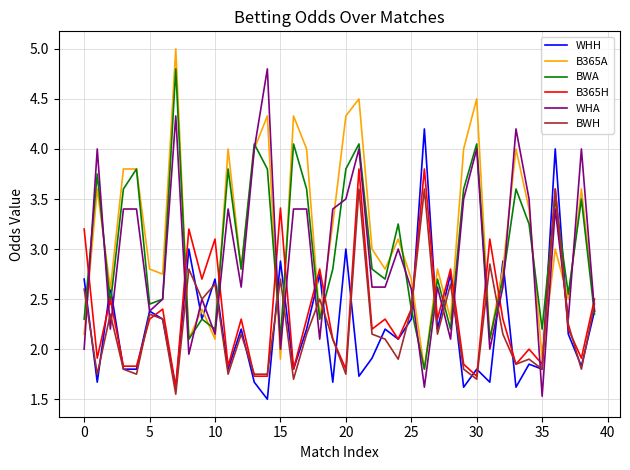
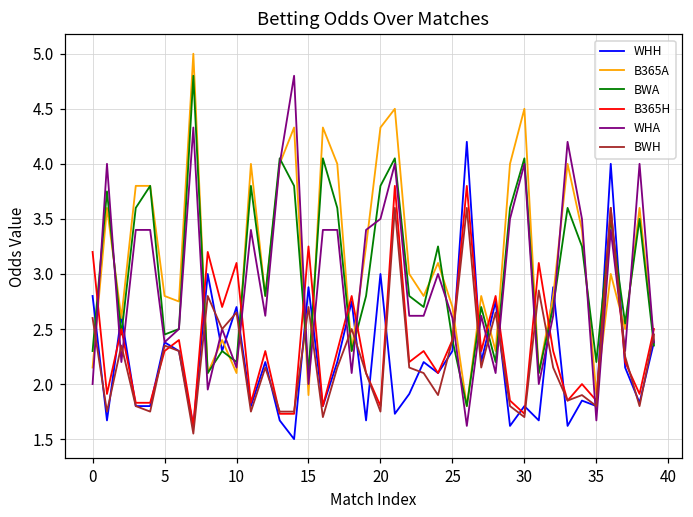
  {
    "WHH": {
-     "0": 2.7,
+     "0": 2.8,
      "10": 2.7,
      "15": 2.9,
      "20": 3.0,
      "25": 2.3,
      "30": 1.8
    },
    "B365A": {
      "0": 2.15,
      "5": 2.80,
      "10": 2.10,
      "15": 1.90,
      "20": 4.33,
      "25": 2.70,
      "30": 4.50,
      "35": 1.91
    },
    "BWA": {
      "0": 2.30,
      "5": 2.45,
      "10": 2.20,
      "15": 2.10,
      "20": 3.80,
      "30": 4.05,
      "35": 2.20
    },
    "B365H": {
      "0": 3.20,
      "5": 2.30,
      "10": 3.10,
-     "15": 3.41,
+     "15": 3.25,
      "20": 1.80,
      "30": 1.73,
      "35": 1.85
    },
    "WHA": {
      "0": 2.00,
      "10": 2.15,
      "15": 2.00,
      "20": 3.50,
      "25": 2.60,
      "30": 4.00,
-     "35": 1.53
+     "35": 1.67
    },
    "BWH": {
      "0": 2.60,
      "5": 2.35,
      "10": 2.65,
      "15": 2.70,
      "20": 1.75,
      "30": 1.70
    }
  }
